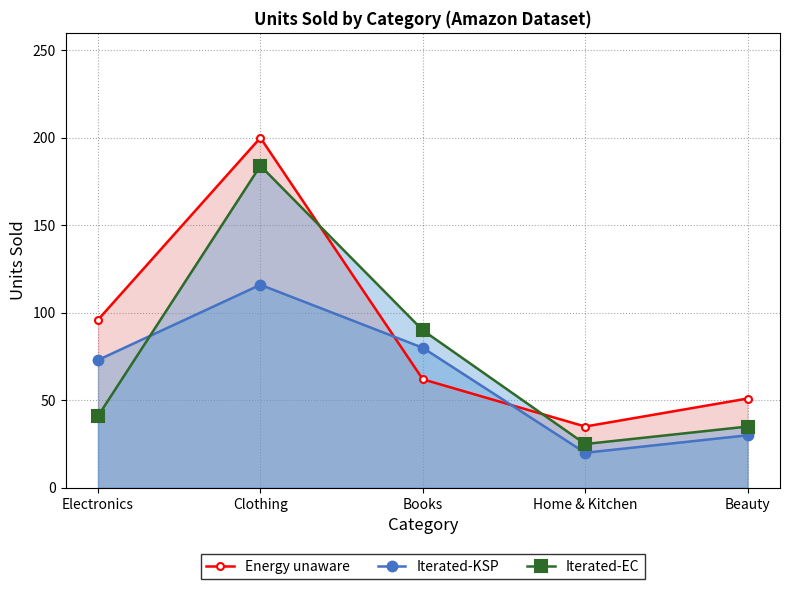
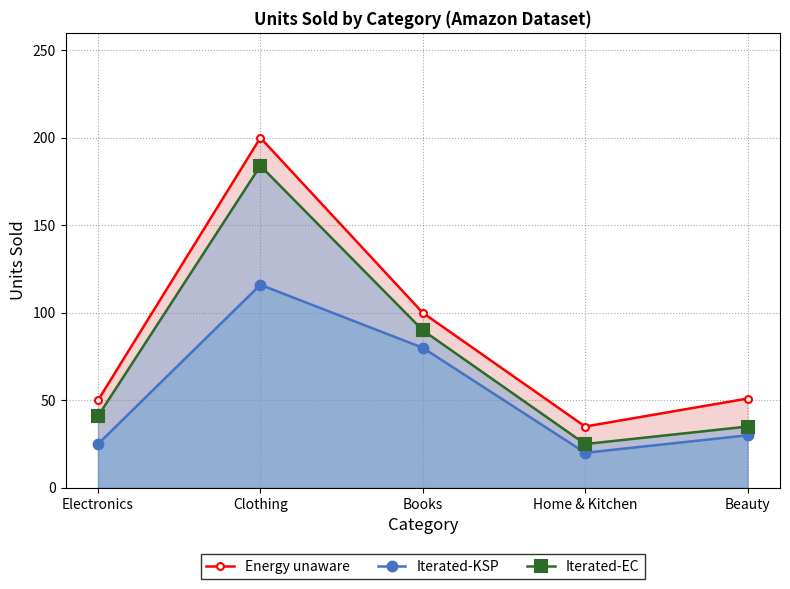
  {
    "Energy unaware": {
-     "Electronics": 96,
+     "Electronics": 50,
      "Clothing": 200,
-     "Books": 62,
+     "Books": 100,
      "Home & Kitchen": 35,
      "Beauty": 51
    },
    "Iterated-KSP": {
-     "Electronics": 73,
+     "Electronics": 25,
      "Clothing": 116,
      "Books": 80,
      "Home & Kitchen": 20,
      "Beauty": 30
    },
    "Iterated-EC": {
      "Electronics": 41,
      "Clothing": 184,
      "Books": 90,
      "Home & Kitchen": 25,
      "Beauty": 35
    }
  }
